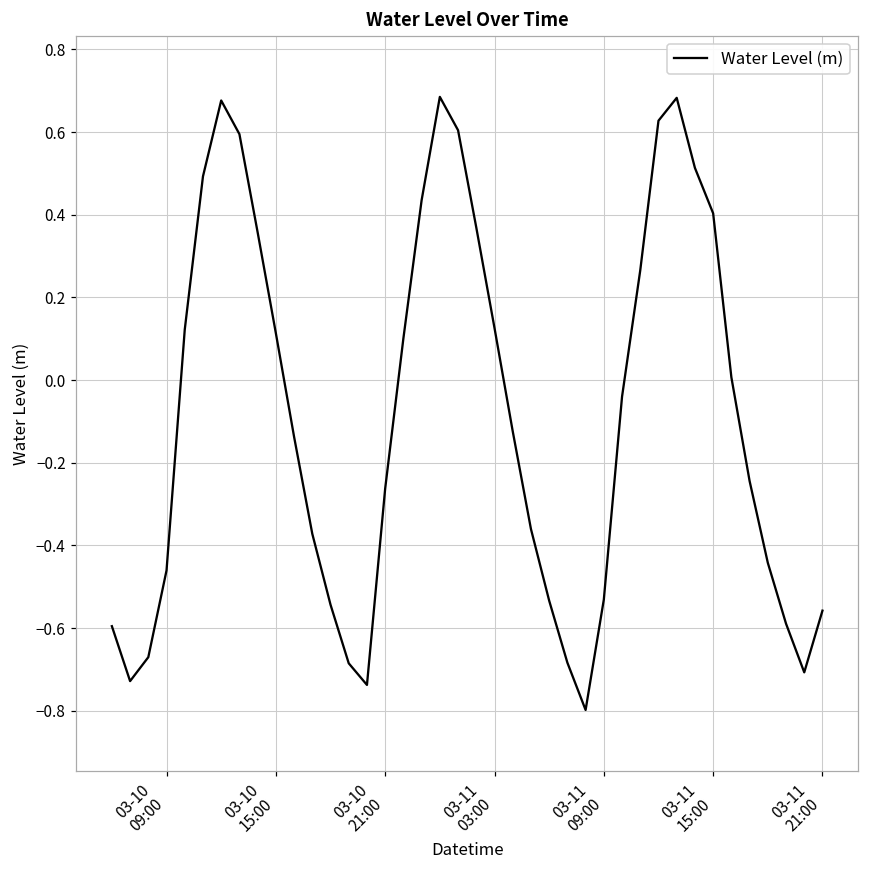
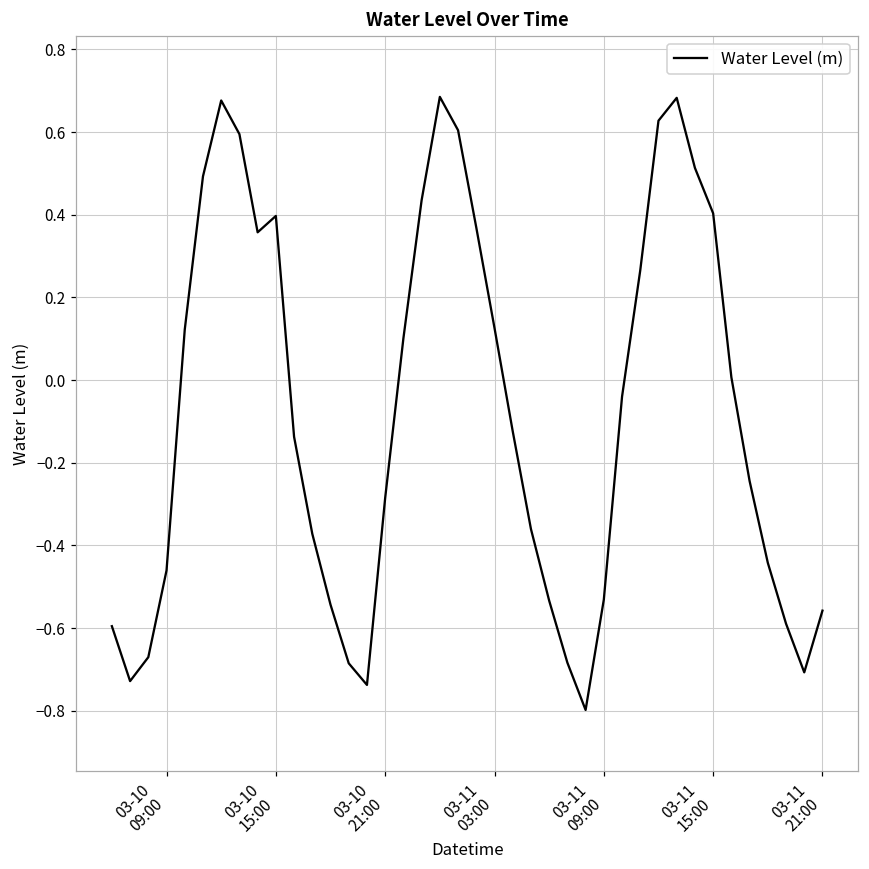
  {
    "03-10 09:00": -0.46,
-   "03-10 15:00": 0.11,
-   "03-10 21:00": -0.26,
+   "03-10 15:00": 0.40,
+   "03-10 21:00": -0.29,
    "03-11 03:00": 0.13,
    "03-11 09:00": -0.53,
    "03-11 15:00": 0.40,
    "03-11 21:00": -0.56
  }
